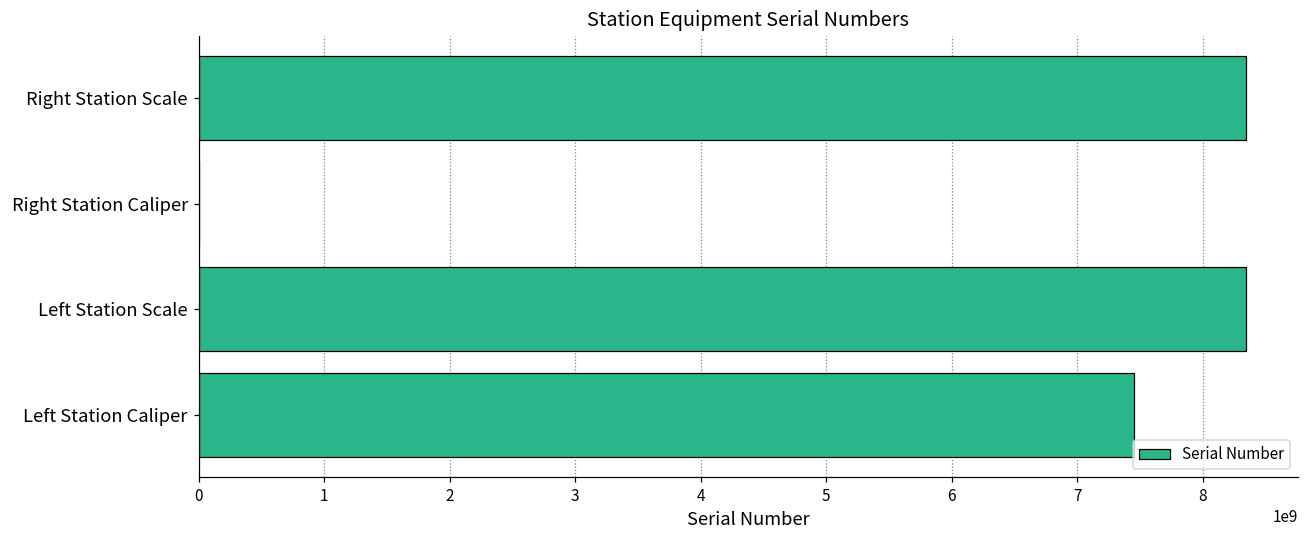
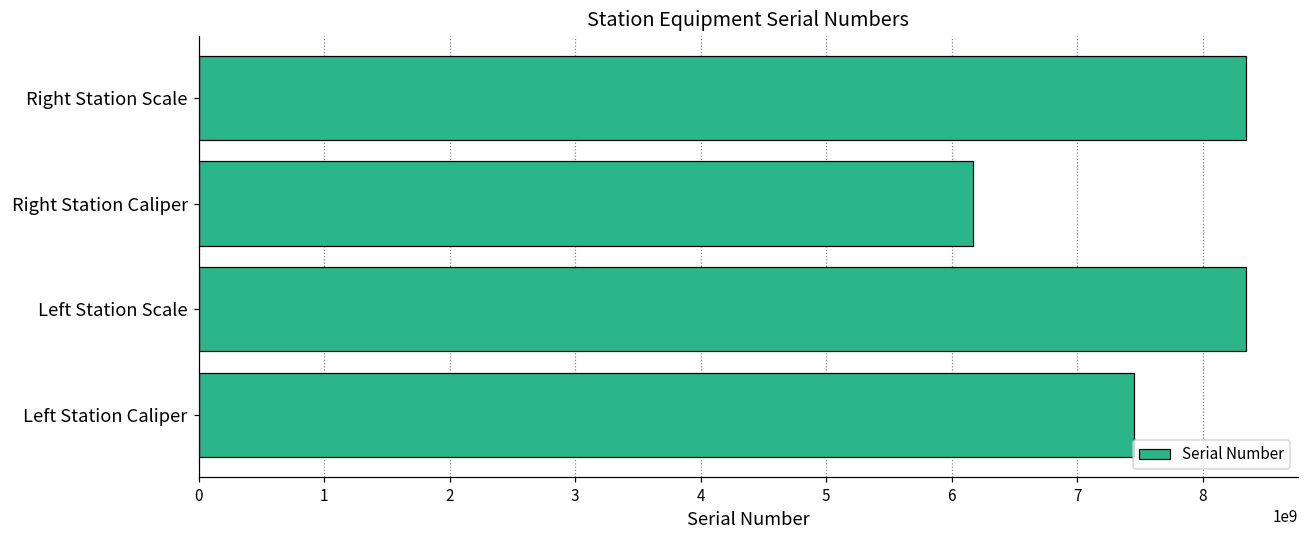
  {
    "Right Station Scale": 8340000000,
-   "Right Station Caliper": 0,
+   "Right Station Caliper": 6170000000,
    "Left Station Scale": 8340000000,
    "Left Station Caliper": 7450000000
  }
